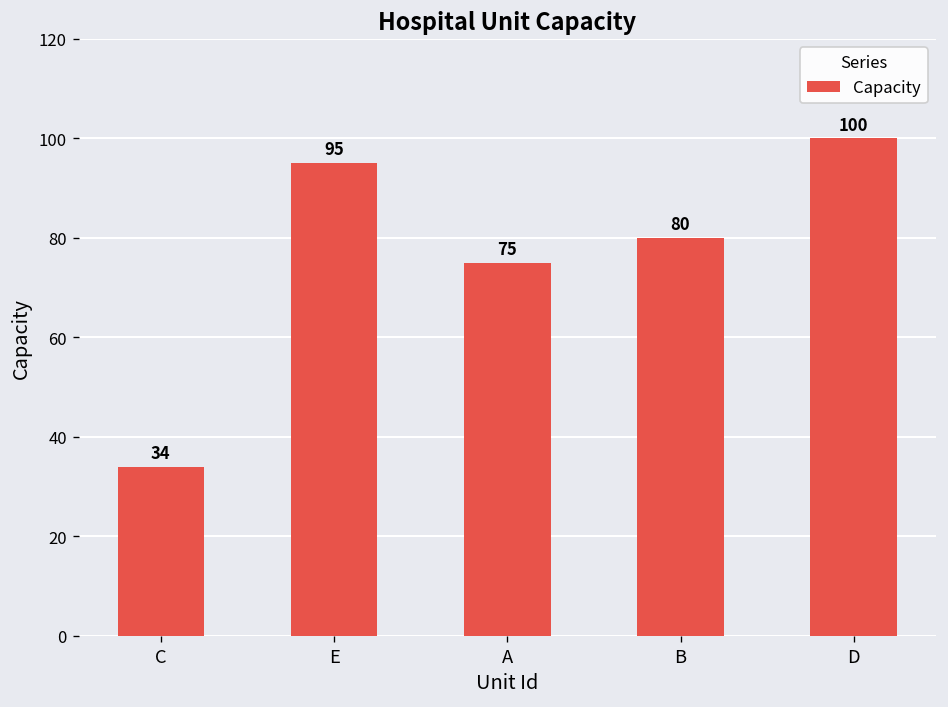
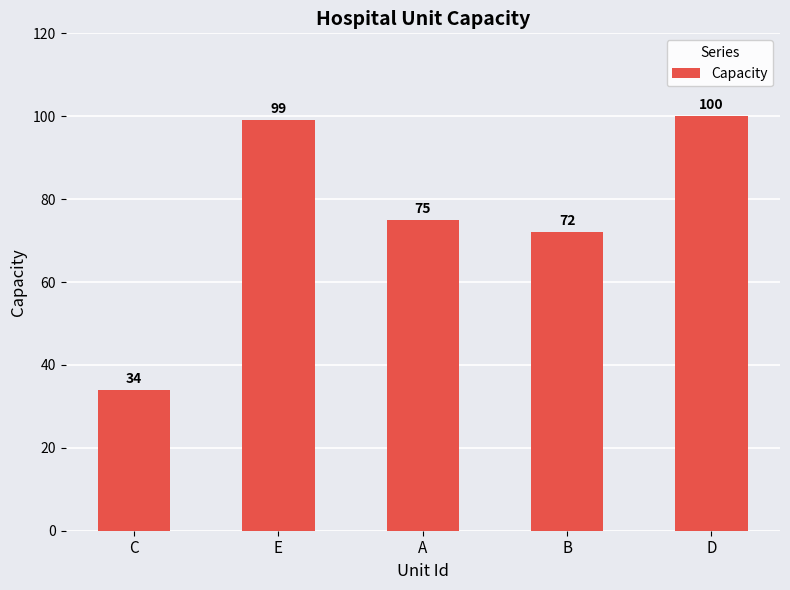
  {
    "C": 34,
-   "E": 95,
+   "E": 99,
    "A": 75,
-   "B": 80,
+   "B": 72,
    "D": 100
  }
